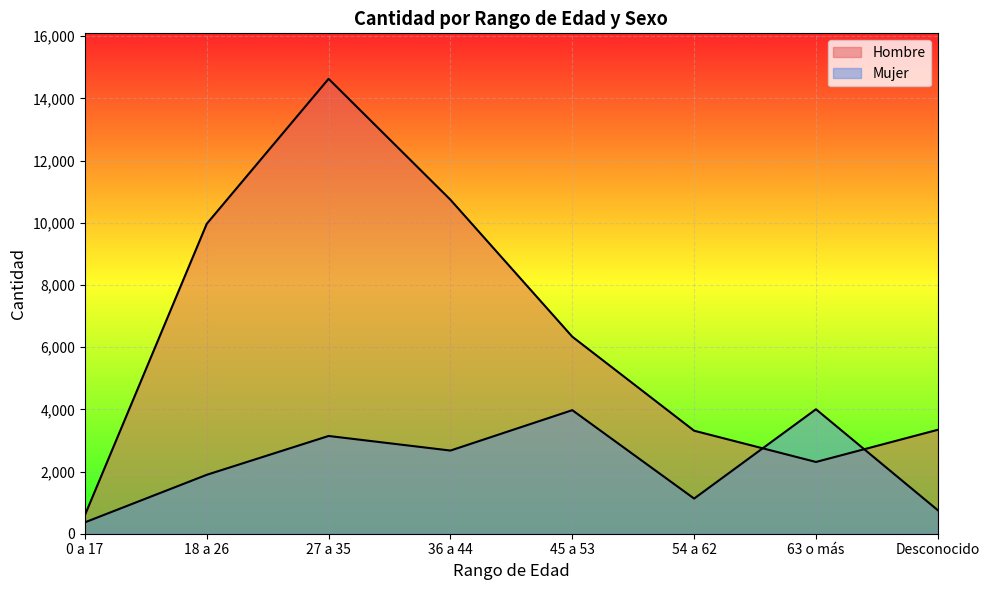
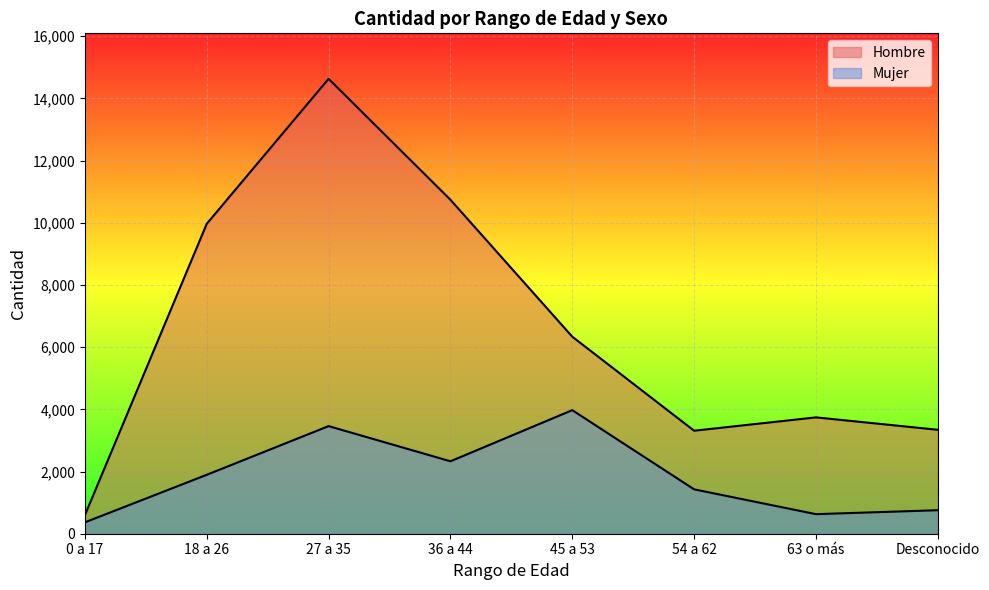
  {
    "Hombre": {
      "0 a 17": "600",
      "18 a 26": "10,000",
      "27 a 35": "14,600",
      "36 a 44": "10,700",
      "45 a 53": "6,300",
      "54 a 62": "3,300",
-     "63 o más": "2,300",
+     "63 o más": "3,700",
      "Desconocido": "3,300"
    },
    "Mujer": {
      "0 a 17": "400",
      "18 a 26": "1,900",
-     "27 a 35": "3,100",
-     "36 a 44": "2,700",
+     "27 a 35": "3,500",
+     "36 a 44": "2,300",
      "45 a 53": "4,000",
-     "54 a 62": "1,100",
-     "63 o más": "4,000",
+     "54 a 62": "1,400",
+     "63 o más": "600",
      "Desconocido": "800"
    }
  }
